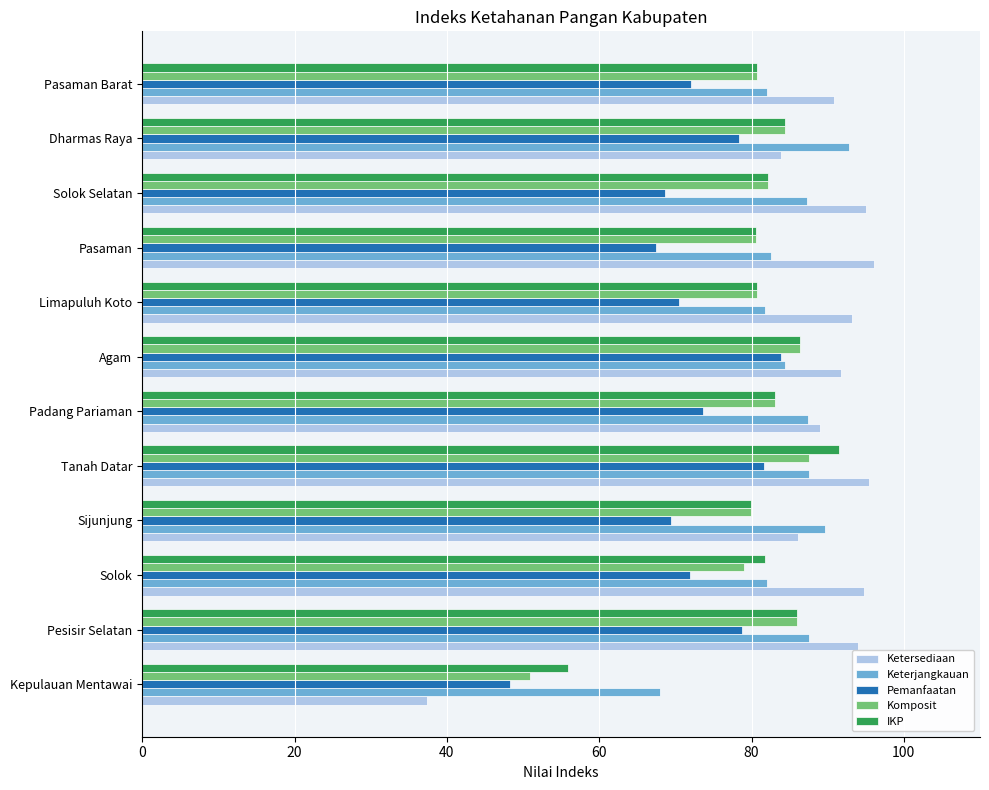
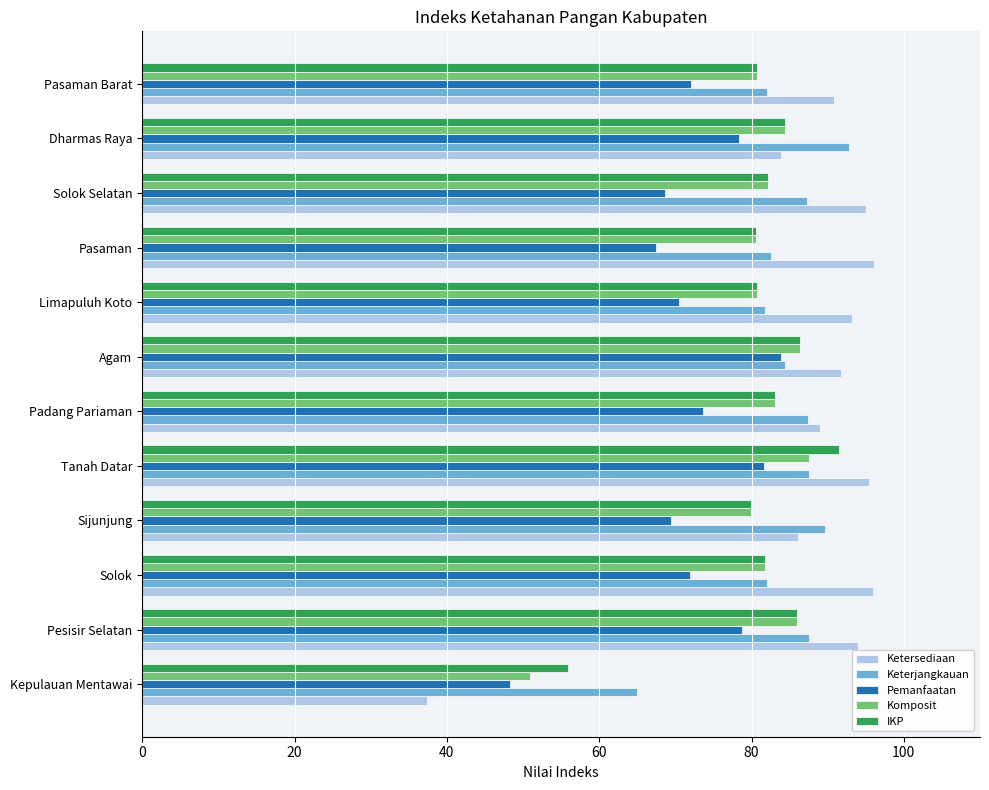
  {
    "Ketersediaan": {
      "Pasaman Barat": 91,
      "Dharmas Raya": 84,
      "Solok Selatan": 95,
      "Pasaman": 96,
      "Limapuluh Koto": 93,
      "Agam": 92,
      "Padang Pariaman": 89,
      "Tanah Datar": 95,
      "Sijunjung": 86,
-     "Solok": 95,
+     "Solok": 96,
      "Pesisir Selatan": 94,
      "Kepulauan Mentawai": 37
    },
    "Keterjangkauan": {
      "Pasaman Barat": 82,
      "Dharmas Raya": 93,
      "Solok Selatan": 87,
      "Pasaman": 83,
      "Limapuluh Koto": 82,
      "Agam": 84,
      "Padang Pariaman": 87,
      "Tanah Datar": 88,
      "Sijunjung": 90,
      "Solok": 82,
      "Pesisir Selatan": 88,
-     "Kepulauan Mentawai": 68
+     "Kepulauan Mentawai": 65
    },
    "Pemanfaatan": {
      "Pasaman Barat": 72,
      "Dharmas Raya": 78,
      "Solok Selatan": 69,
      "Pasaman": 67,
      "Limapuluh Koto": 70,
      "Agam": 84,
      "Padang Pariaman": 74,
      "Tanah Datar": 82,
      "Sijunjung": 69,
      "Solok": 72,
      "Pesisir Selatan": 79,
      "Kepulauan Mentawai": 48
    },
    "Komposit": {
      "Pasaman Barat": 81,
      "Dharmas Raya": 84,
      "Solok Selatan": 82,
      "Pasaman": 81,
      "Limapuluh Koto": 81,
      "Agam": 86,
      "Padang Pariaman": 83,
      "Tanah Datar": 88,
      "Sijunjung": 80,
-     "Solok": 79,
+     "Solok": 82,
      "Pesisir Selatan": 86,
      "Kepulauan Mentawai": 51
    },
    "IKP": {
      "Pasaman Barat": 81,
      "Dharmas Raya": 84,
      "Solok Selatan": 82,
      "Pasaman": 81,
      "Limapuluh Koto": 81,
      "Agam": 86,
      "Padang Pariaman": 83,
      "Tanah Datar": 91,
      "Sijunjung": 80,
      "Solok": 82,
      "Pesisir Selatan": 86,
      "Kepulauan Mentawai": 56
    }
  }
